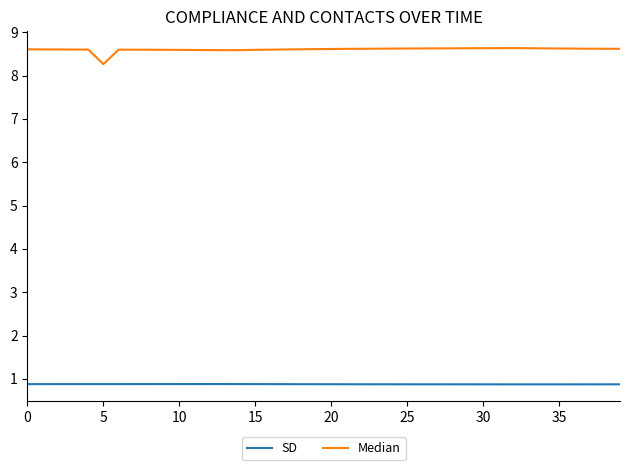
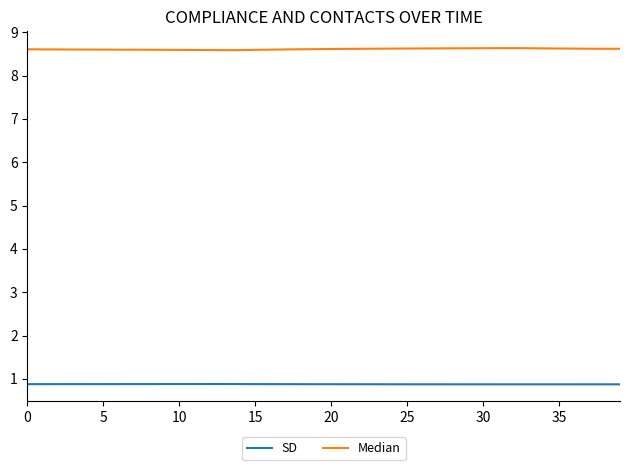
  {
    "SD": {
      "0": 0.9,
      "5": 0.9,
      "10": 0.9,
      "15": 0.9,
      "20": 0.9,
      "25": 0.9,
      "30": 0.9,
      "35": 0.9
    },
    "Median": {
      "0": 8.6,
-     "5": 8.3,
+     "5": 8.6,
      "10": 8.6,
      "15": 8.6,
      "20": 8.6,
      "25": 8.6,
      "30": 8.6,
      "35": 8.6
    }
  }
